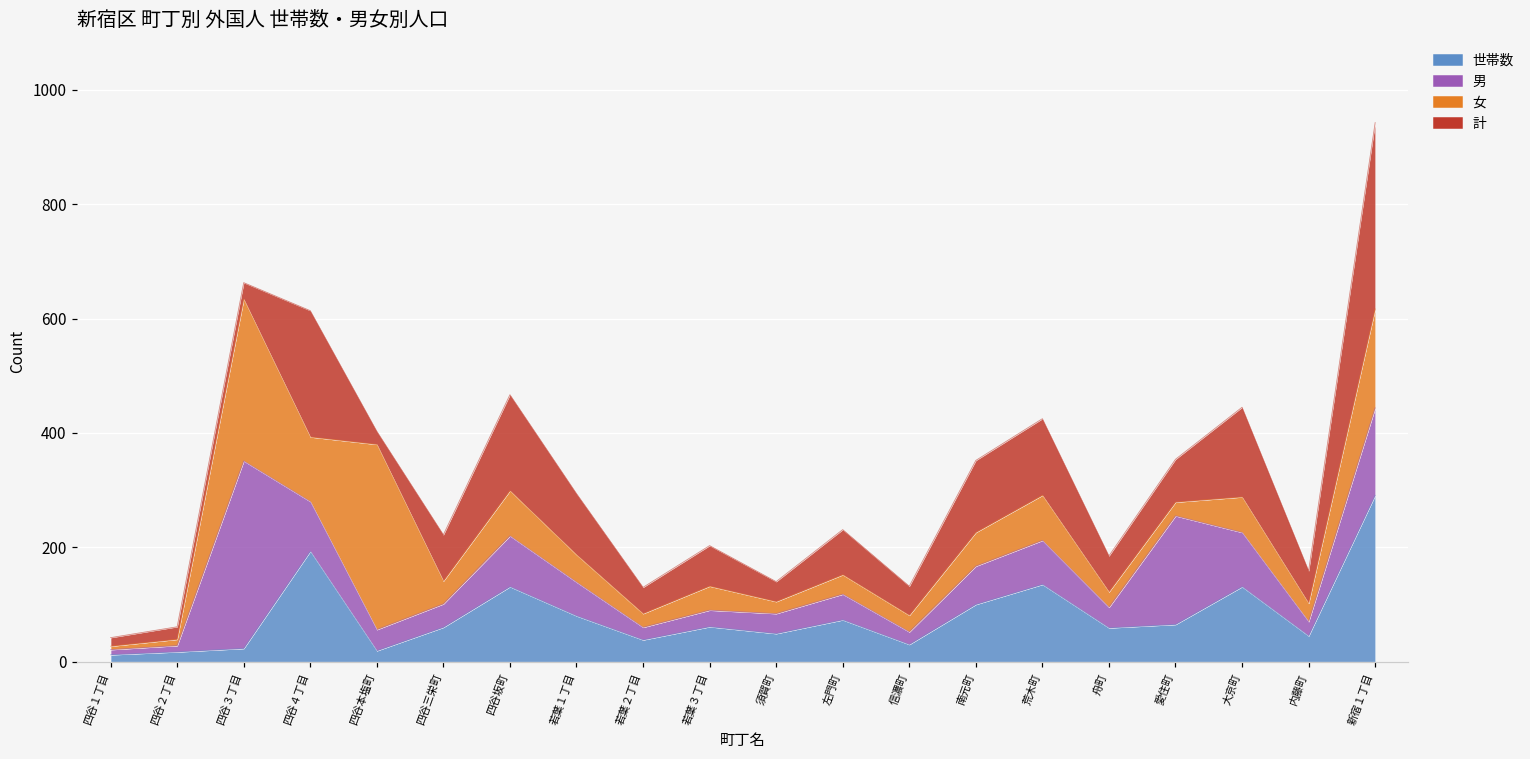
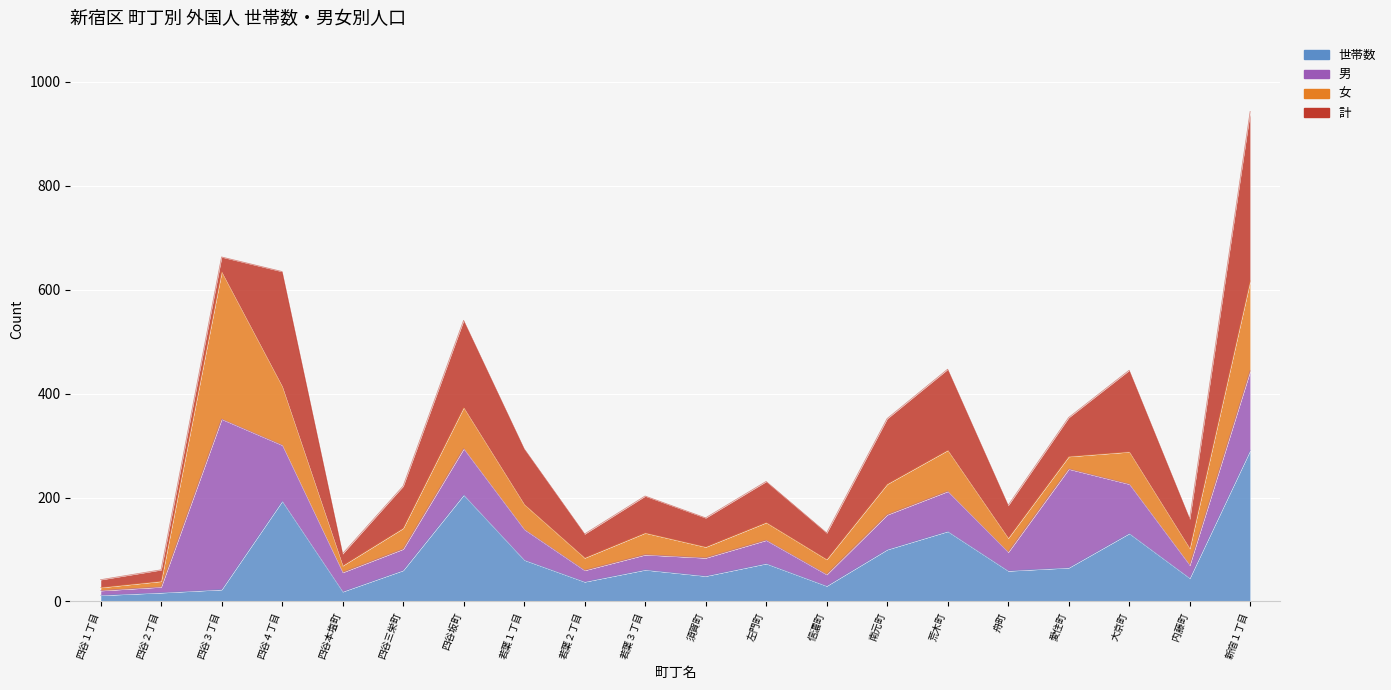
  {
    "世帯数": {
      "四谷１丁目": 10,
      "四谷２丁目": 20,
      "四谷３丁目": 20,
      "四谷４丁目": 190,
      "四谷本塩町": 20,
      "四谷三栄町": 60,
-     "四谷坂町": 130,
+     "四谷坂町": 210,
      "若葉１丁目": 80,
      "若葉２丁目": 40,
      "若葉３丁目": 60,
      "須賀町": 50,
      "左門町": 70,
      "信濃町": 30,
      "南元町": 100,
      "荒木町": 140,
      "舟町": 60,
      "愛住町": 70,
      "大京町": 130,
      "内藤町": 50,
      "新宿１丁目": 290
    },
    "男": {
      "四谷１丁目": 10,
      "四谷２丁目": 10,
      "四谷３丁目": 330,
-     "四谷４丁目": 90,
+     "四谷４丁目": 110,
      "四谷本塩町": 40,
      "四谷三栄町": 40,
      "四谷坂町": 90,
      "若葉１丁目": 60,
      "若葉２丁目": 20,
      "若葉３丁目": 30,
      "須賀町": 40,
      "左門町": 50,
      "信濃町": 20,
      "南元町": 70,
      "荒木町": 80,
      "舟町": 40,
      "愛住町": 190,
      "大京町": 100,
      "内藤町": 30,
      "新宿１丁目": 150
    },
    "女": {
      "四谷１丁目": 10,
      "四谷２丁目": 10,
      "四谷３丁目": 280,
      "四谷４丁目": 110,
-     "四谷本塩町": 320,
+     "四谷本塩町": 10,
      "四谷三栄町": 40,
      "四谷坂町": 80,
      "若葉１丁目": 50,
      "若葉２丁目": 20,
      "若葉３丁目": 40,
      "須賀町": 20,
      "左門町": 30,
      "信濃町": 30,
      "南元町": 60,
      "荒木町": 80,
      "舟町": 30,
      "愛住町": 20,
      "大京町": 60,
      "内藤町": 30,
      "新宿１丁目": 170
    },
    "計": {
      "四谷１丁目": 20,
      "四谷２丁目": 20,
      "四谷３丁目": 30,
      "四谷４丁目": 220,
      "四谷本塩町": 20,
      "四谷三栄町": 80,
      "四谷坂町": 170,
      "若葉１丁目": 110,
      "若葉２丁目": 50,
      "若葉３丁目": 70,
-     "須賀町": 40,
+     "須賀町": 60,
      "左門町": 80,
      "信濃町": 50,
      "南元町": 130,
-     "荒木町": 130,
+     "荒木町": 160,
      "舟町": 60,
      "愛住町": 80,
      "大京町": 160,
      "内藤町": 60,
      "新宿１丁目": 330
    }
  }
